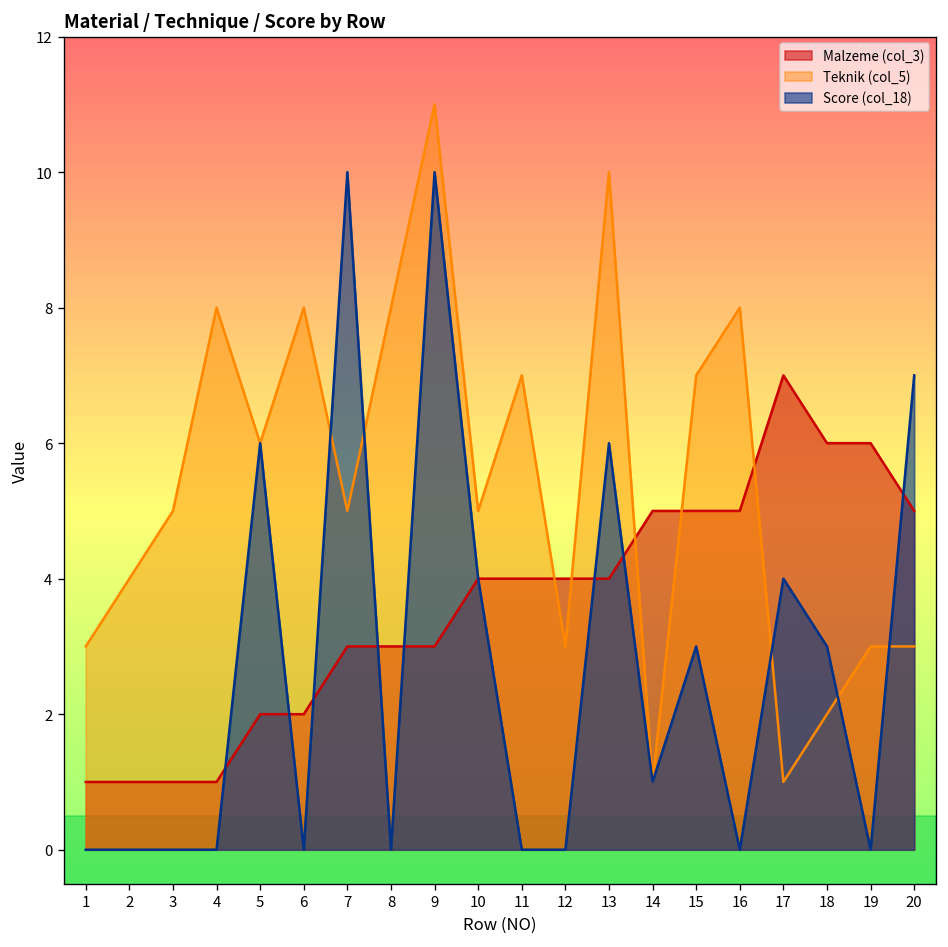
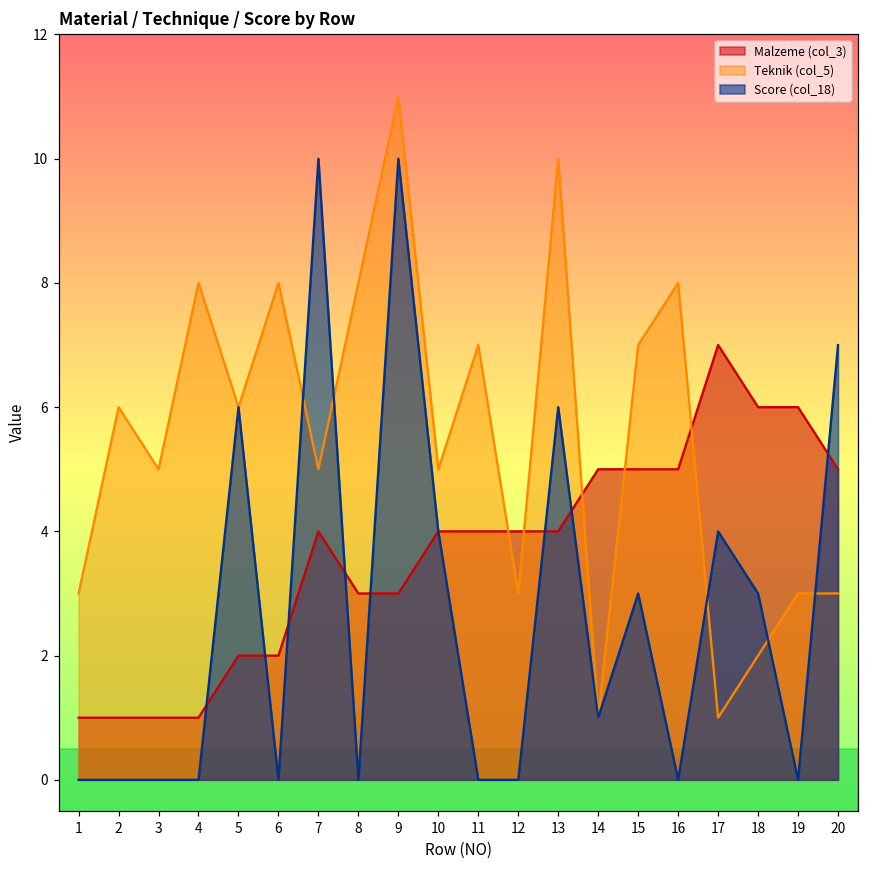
  {
    "Malzeme (col_3)": {
      "1": 1,
      "2": 1,
      "3": 1,
      "4": 1,
      "5": 2,
      "6": 2,
-     "7": 3,
+     "7": 4,
      "8": 3,
      "9": 3,
      "11": 4,
      "12": 4,
      "13": 4,
      "14": 5,
      "15": 5,
      "16": 5,
      "17": 7,
      "18": 6,
      "19": 6,
      "20": 5
    },
    "Teknik (col_5)": {
      "1": 3,
-     "2": 4,
+     "2": 6,
      "3": 5,
      "4": 8,
      "6": 8,
      "7": 5,
      "8": 8,
      "9": 11,
      "10": 5,
      "11": 7,
      "12": 3,
      "13": 10,
      "15": 7,
      "16": 8,
      "17": 1,
      "18": 2,
      "19": 3,
      "20": 3
    },
    "Score (col_18)": {
      "1": 0,
      "2": 0,
      "3": 0,
      "4": 0,
      "6": 0,
      "7": 10,
      "8": 0,
      "9": 10,
      "11": 0,
      "12": 0,
      "13": 6,
      "15": 3,
      "16": 0,
      "17": 4,
      "18": 3,
      "19": 0,
      "20": 7
    }
  }
